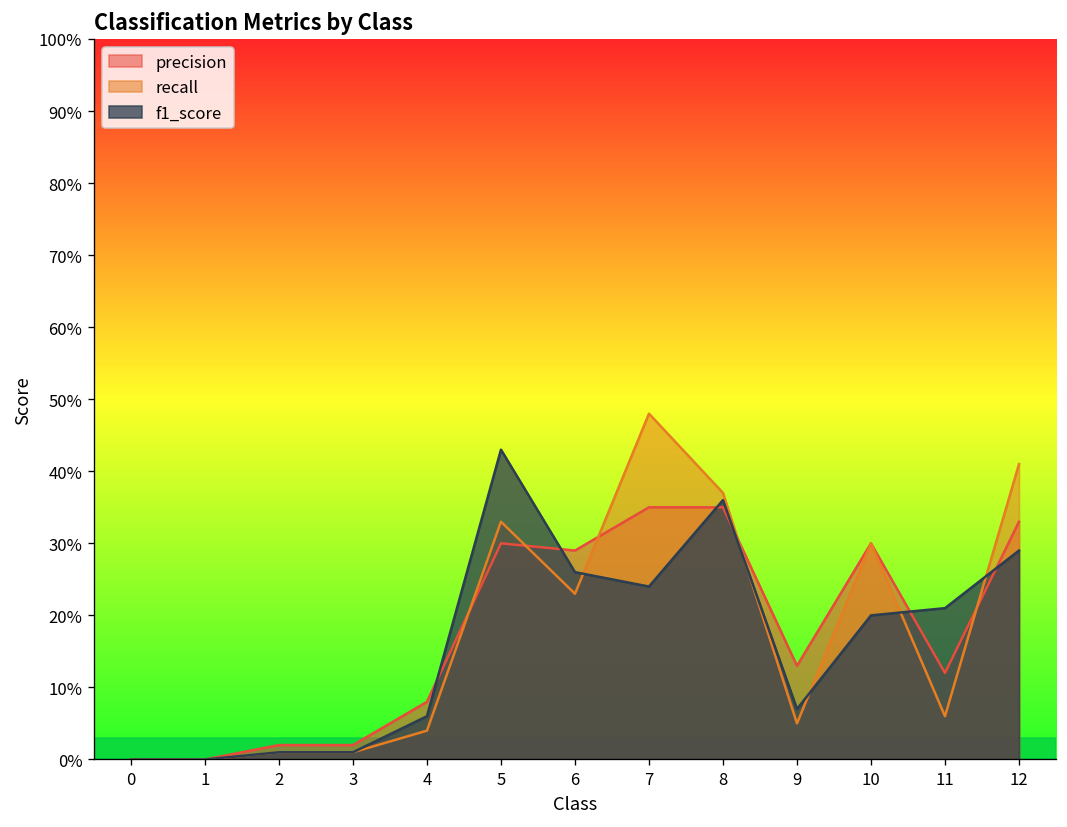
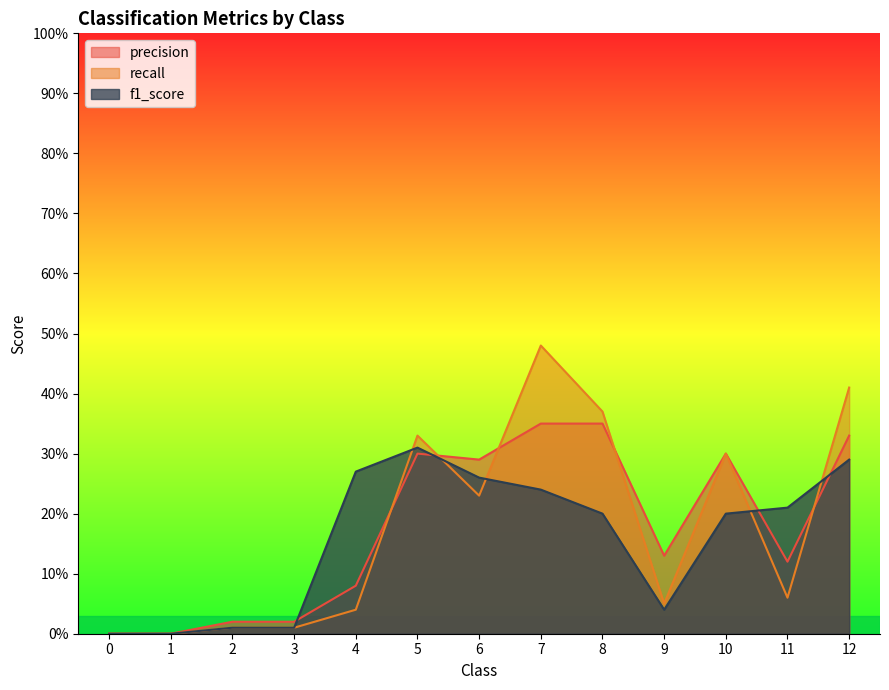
  {
    "f1_score": {
-     "4": "6%",
-     "5": "43%",
+     "4": "27%",
+     "5": "31%",
      "6": "26%",
      "7": "24%",
-     "8": "36%",
-     "9": "7%",
+     "8": "20%",
+     "9": "4%",
      "10": "20%",
      "11": "21%",
      "12": "29%"
    }
  }
